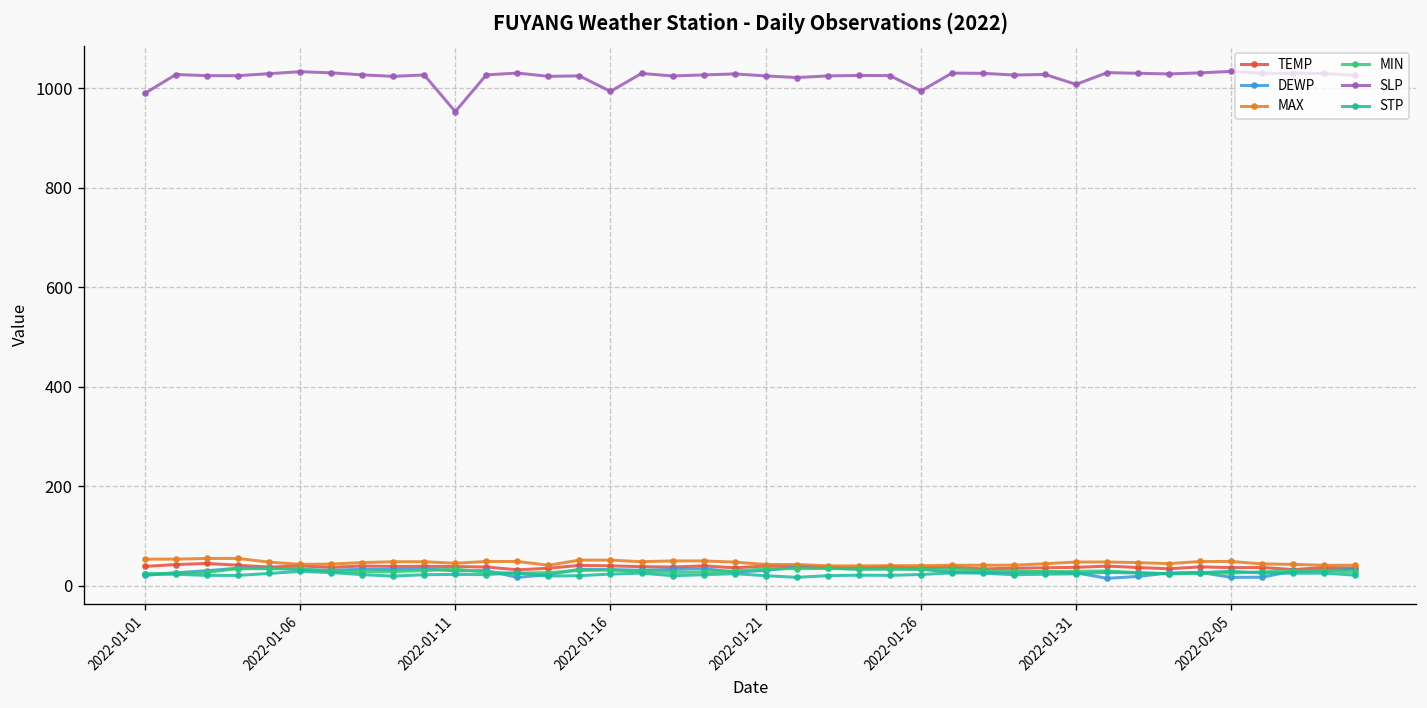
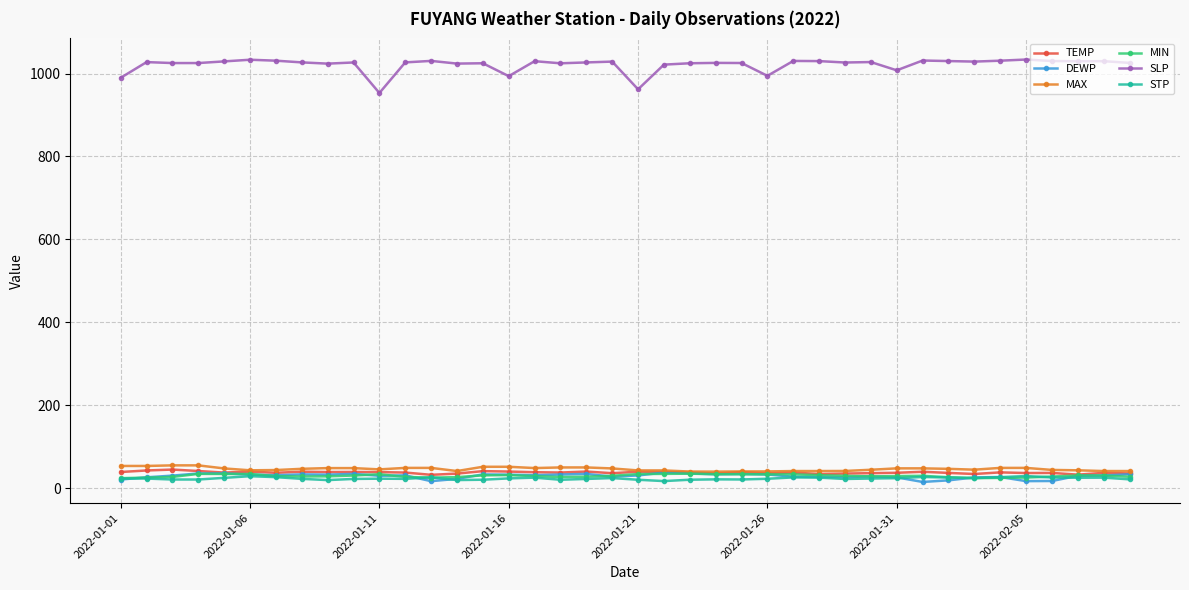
  {
    "DEWP": {
      "2022-02-05": 20
    },
    "SLP": {
      "2022-01-01": 990,
      "2022-01-06": 1030,
      "2022-01-11": 950,
      "2022-01-16": 990,
-     "2022-01-21": 1020,
+     "2022-01-21": 960,
      "2022-01-26": 990,
      "2022-01-31": 1010,
      "2022-02-05": 1030
    }
  }
